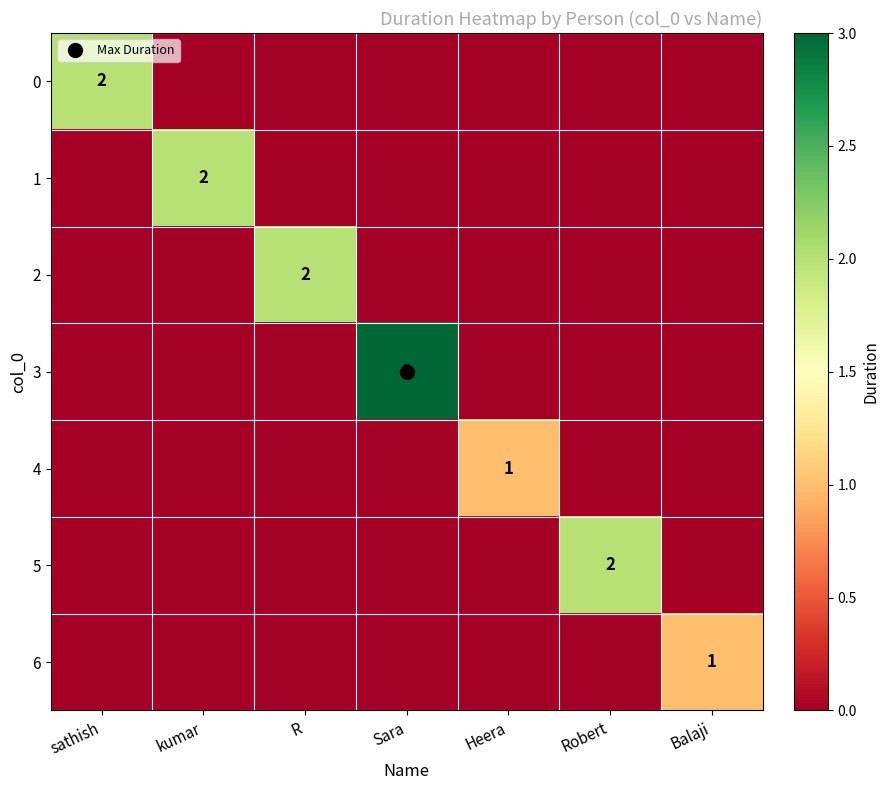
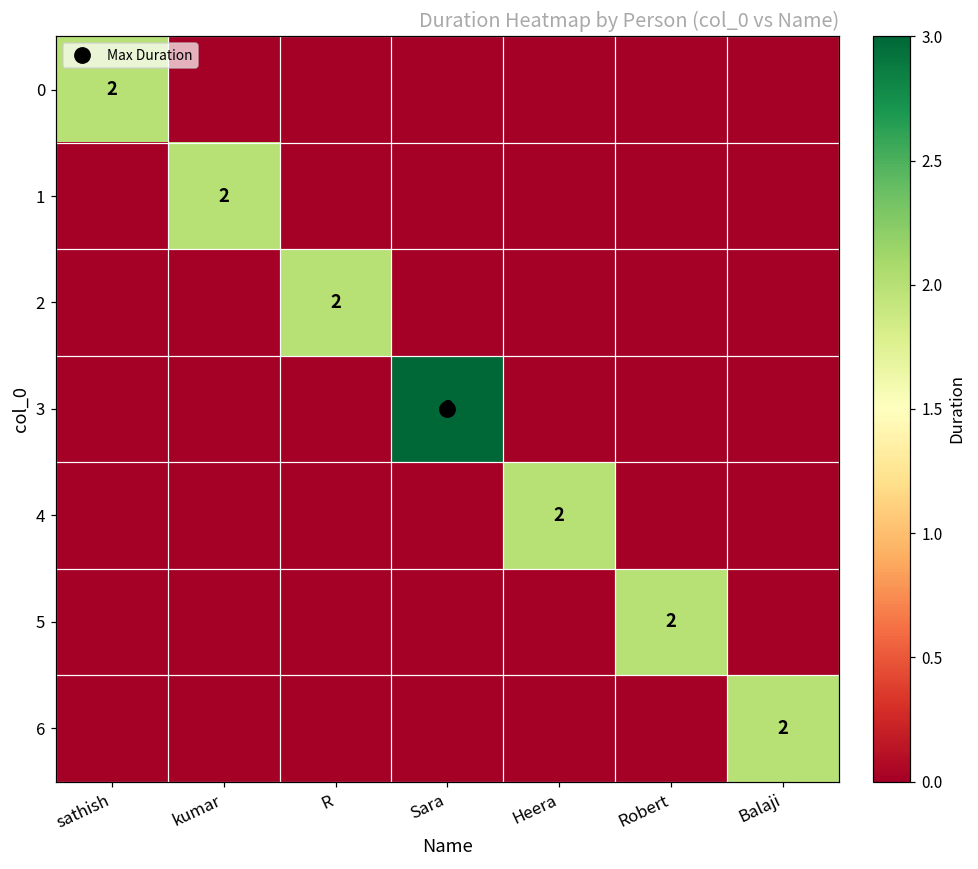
  {
    "0": {
      "sathish": 2
    },
    "1": {
      "kumar": 2
    },
    "2": {
      "R": 2
    },
    "4": {
-     "Heera": 1
+     "Heera": 2
    },
    "5": {
      "Robert": 2
    },
    "6": {
-     "Balaji": 1
+     "Balaji": 2
    }
  }
